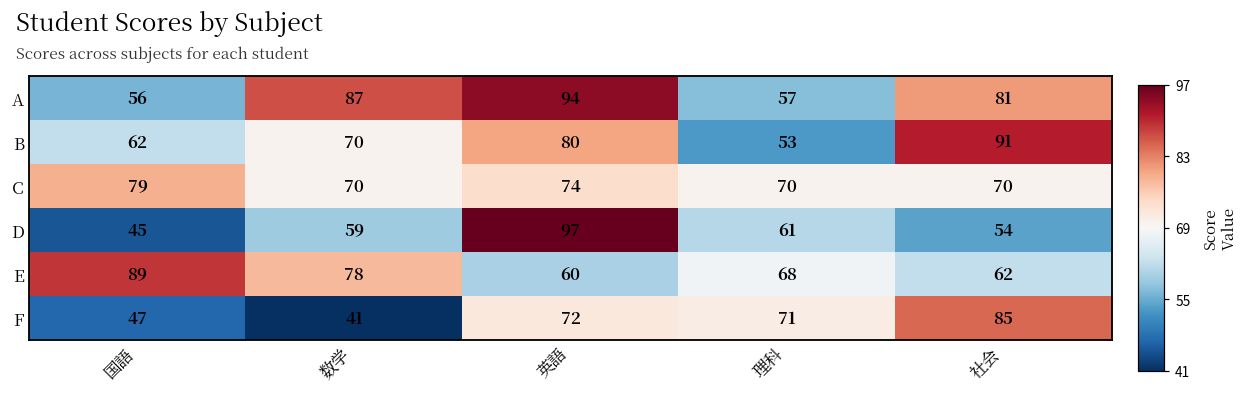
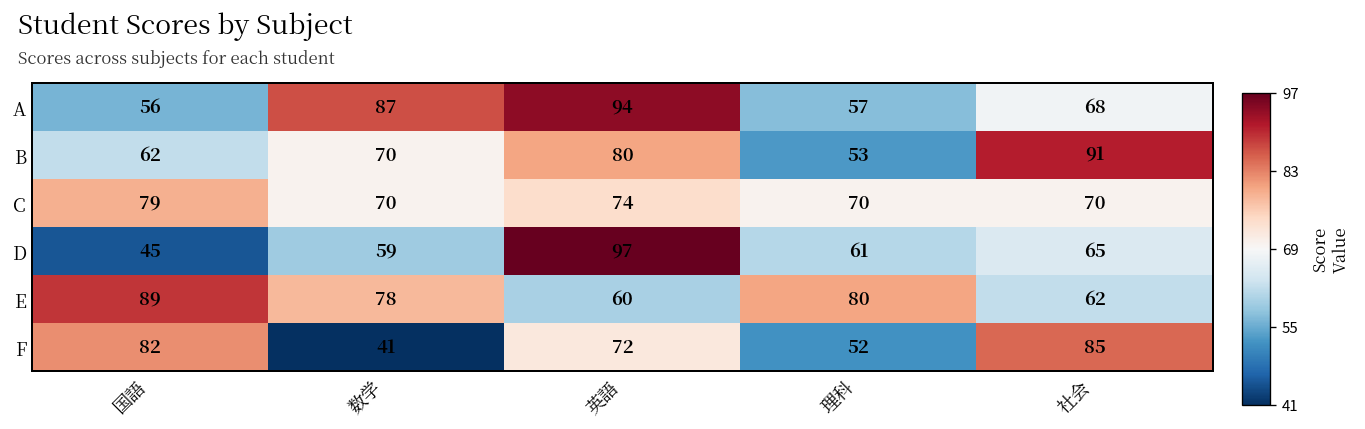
  {
    "A": {
      "国語": 56,
      "数学": 87,
      "英語": 94,
      "理科": 57,
-     "社会": 81
+     "社会": 68
    },
    "B": {
      "国語": 62,
      "数学": 70,
      "英語": 80,
      "理科": 53,
      "社会": 91
    },
    "C": {
      "国語": 79,
      "数学": 70,
      "英語": 74,
      "理科": 70,
      "社会": 70
    },
    "D": {
      "国語": 45,
      "数学": 59,
      "英語": 97,
      "理科": 61,
-     "社会": 54
+     "社会": 65
    },
    "E": {
      "国語": 89,
      "数学": 78,
      "英語": 60,
-     "理科": 68,
+     "理科": 80,
      "社会": 62
    },
    "F": {
-     "国語": 47,
+     "国語": 82,
      "数学": 41,
      "英語": 72,
-     "理科": 71,
+     "理科": 52,
      "社会": 85
    }
  }
